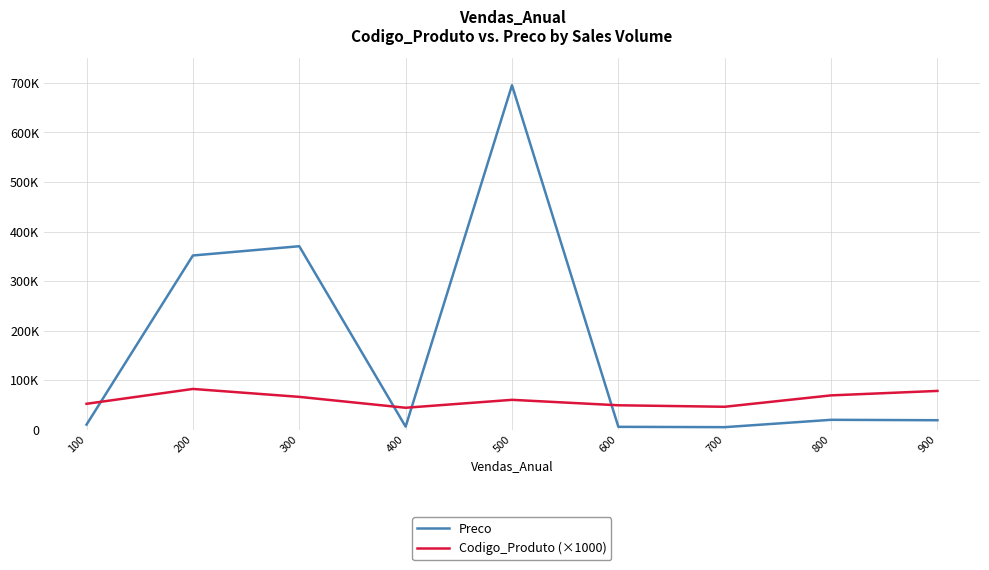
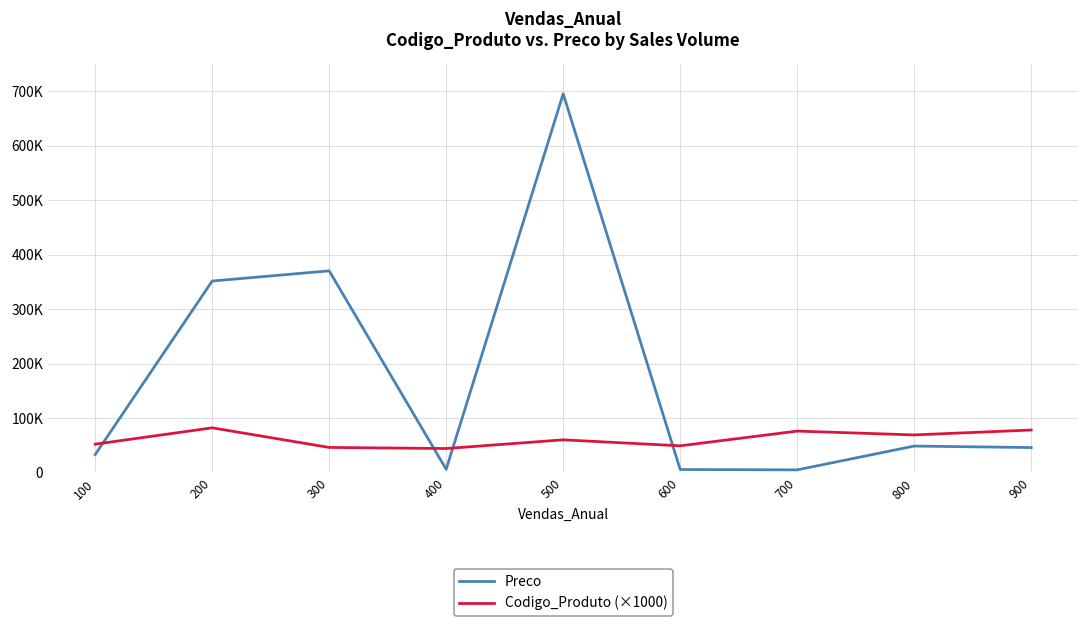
  {
    "Preco": {
-     "100": 10000,
+     "100": 30000,
      "200": 350000,
      "300": 370000,
      "400": 10000,
      "500": 700000,
      "600": 10000,
      "700": 0,
-     "800": 20000,
-     "900": 20000
+     "800": 50000,
+     "900": 50000
    },
    "Codigo_Produto (×1000)": {
      "100": 50000,
      "200": 80000,
-     "300": 70000,
+     "300": 50000,
      "400": 40000,
      "500": 60000,
      "600": 50000,
-     "700": 50000,
+     "700": 80000,
      "800": 70000,
      "900": 80000
    }
  }
